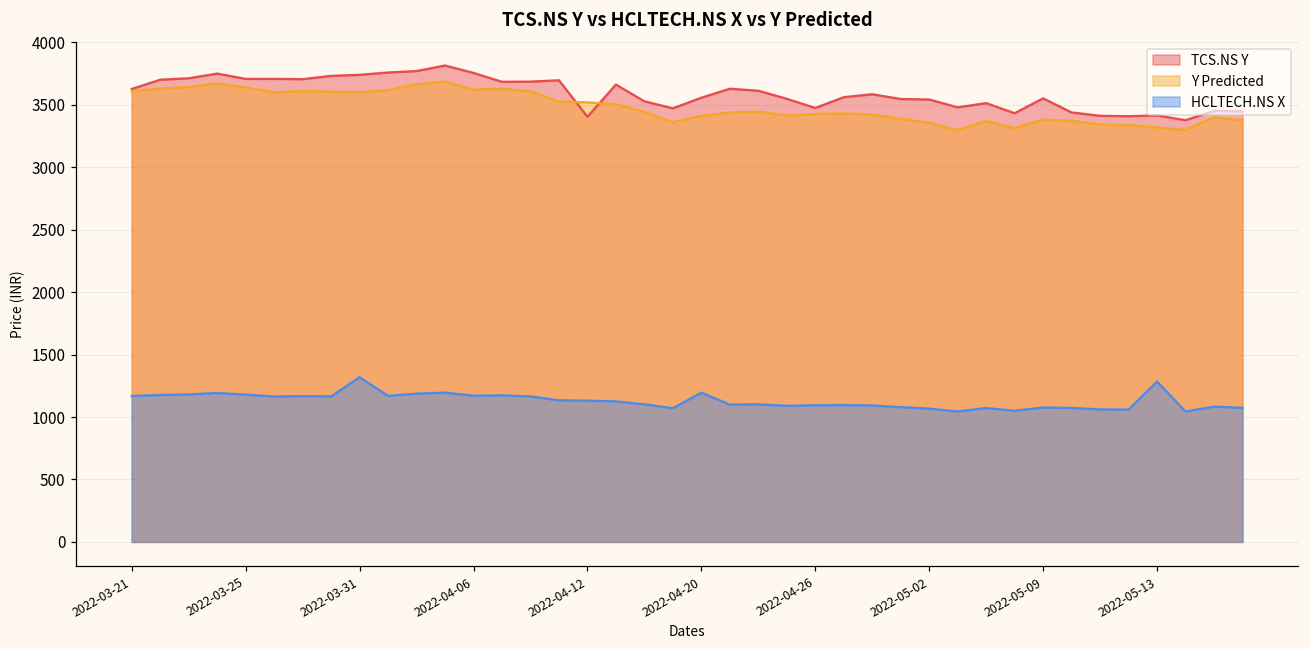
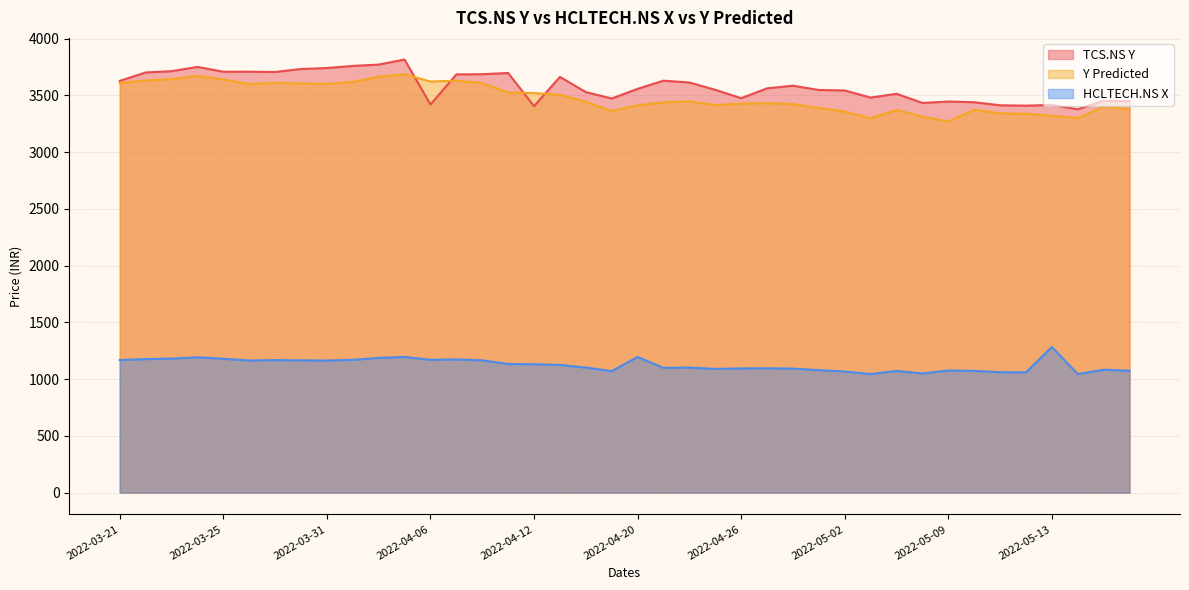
  {
    "TCS.NS Y": {
      "2022-03-25": 3710,
      "2022-03-31": 3740,
-     "2022-04-06": 3760,
+     "2022-04-06": 3420,
      "2022-04-12": 3400,
      "2022-04-20": 3560,
      "2022-04-26": 3470,
      "2022-05-02": 3540,
-     "2022-05-09": 3550
+     "2022-05-09": 3450
    },
    "Y Predicted": {
      "2022-03-25": 3640,
      "2022-03-31": 3600,
      "2022-04-06": 3620,
      "2022-04-12": 3520,
      "2022-04-20": 3410,
      "2022-04-26": 3430,
      "2022-05-02": 3360,
-     "2022-05-09": 3380,
+     "2022-05-09": 3270,
      "2022-05-13": 3320
    },
    "HCLTECH.NS X": {
      "2022-03-21": 1170,
      "2022-03-25": 1180,
-     "2022-03-31": 1320,
+     "2022-03-31": 1160,
      "2022-04-06": 1170,
      "2022-04-12": 1130,
      "2022-04-20": 1200,
      "2022-04-26": 1090,
      "2022-05-02": 1070,
      "2022-05-09": 1080,
      "2022-05-13": 1280
    }
  }
